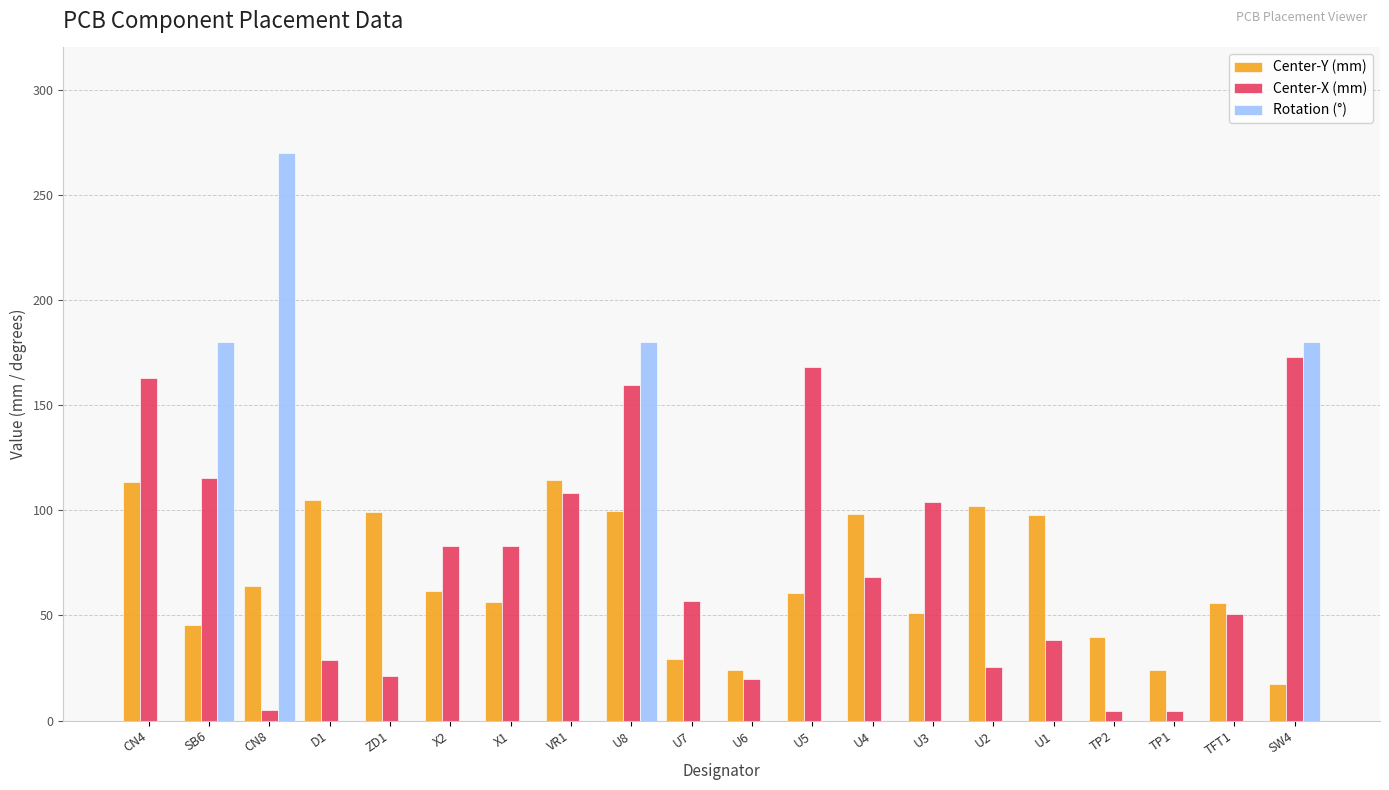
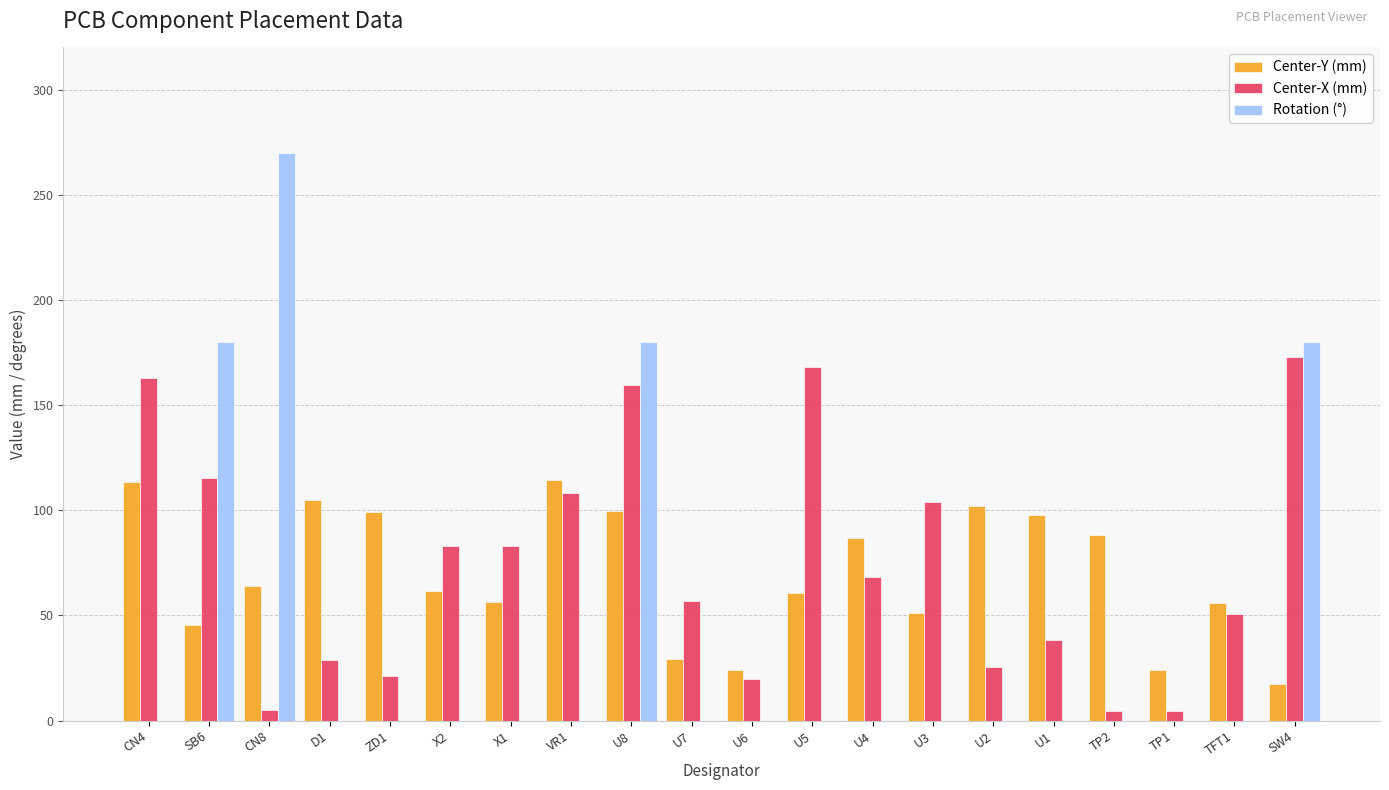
  {
    "Center-Y (mm)": {
      "CN4": 113,
      "SB6": 46,
      "CN8": 64,
      "D1": 105,
      "ZD1": 99,
      "X2": 62,
      "X1": 56,
      "VR1": 114,
      "U8": 100,
      "U7": 29,
      "U6": 24,
      "U5": 61,
-     "U4": 98,
+     "U4": 87,
      "U3": 51,
      "U2": 102,
      "U1": 98,
-     "TP2": 40,
+     "TP2": 88,
      "TP1": 24,
      "TFT1": 56,
      "SW4": 18
    },
    "Center-X (mm)": {
      "CN4": 163,
      "SB6": 115,
      "CN8": 5,
      "D1": 29,
      "ZD1": 21,
      "X2": 83,
      "X1": 83,
      "VR1": 108,
      "U8": 160,
      "U7": 57,
      "U6": 20,
      "U5": 168,
      "U4": 68,
      "U3": 104,
      "U2": 25,
      "U1": 39,
      "TP2": 5,
      "TP1": 5,
      "TFT1": 50,
      "SW4": 173
    },
    "Rotation (°)": {
      "CN4": 0,
      "SB6": 180,
      "CN8": 270,
      "D1": 0,
      "ZD1": 0,
      "X2": 0,
      "X1": 0,
      "VR1": 0,
      "U8": 180,
      "U7": 0,
      "U6": 0,
      "U5": 0,
      "U4": 0,
      "U3": 0,
      "U2": 0,
      "U1": 0,
      "TP2": 0,
      "TP1": 0,
      "TFT1": 0,
      "SW4": 180
    }
  }
